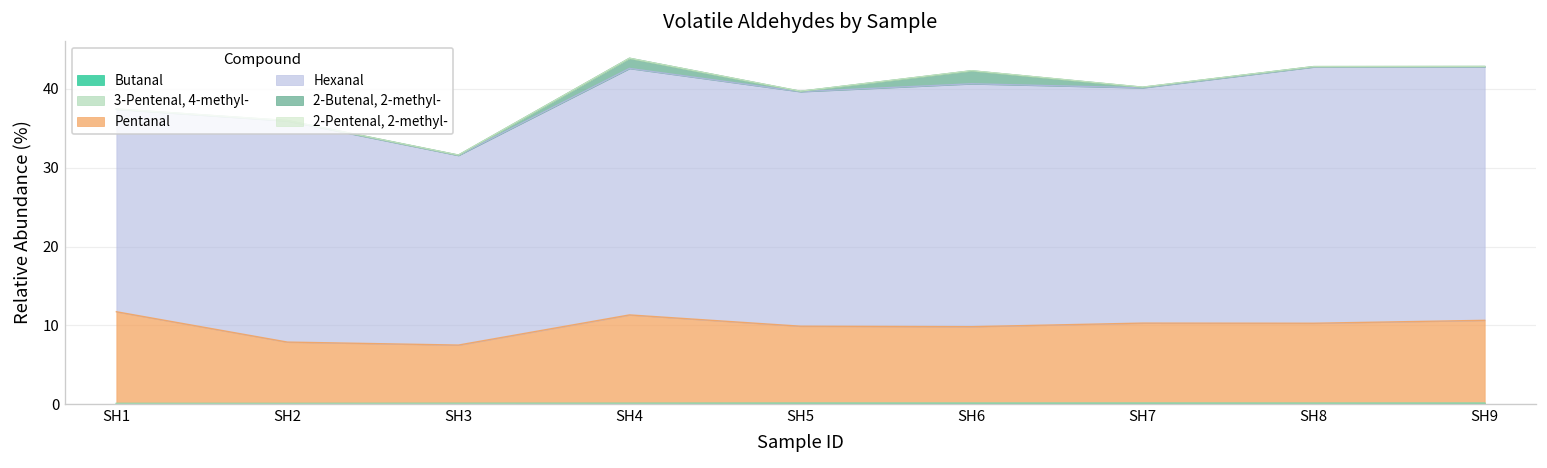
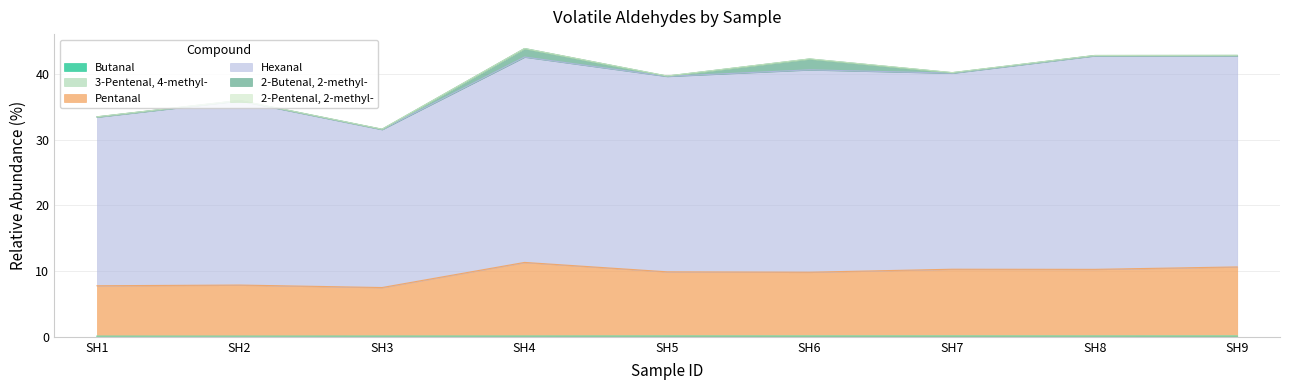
  {
    "Pentanal": {
-     "SH1": 12,
+     "SH1": 8,
      "SH2": 8,
      "SH3": 7,
      "SH4": 11,
      "SH5": 10,
      "SH6": 10,
      "SH7": 10,
      "SH8": 10,
      "SH9": 10
    }
  }
